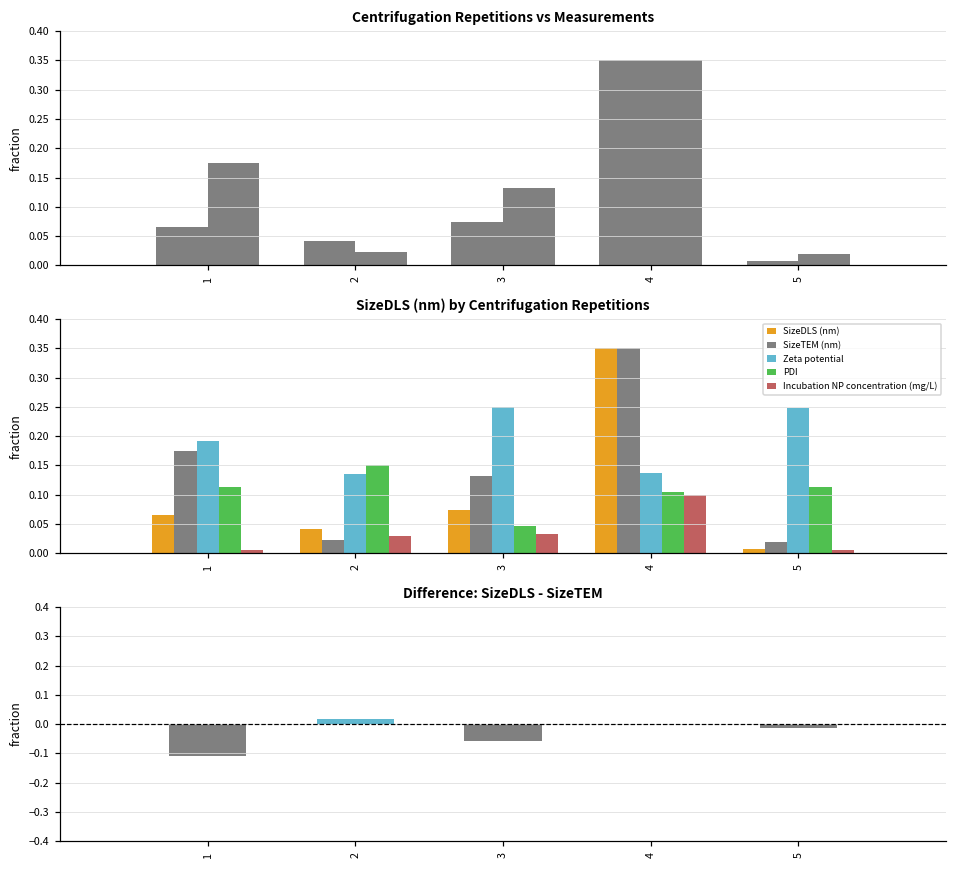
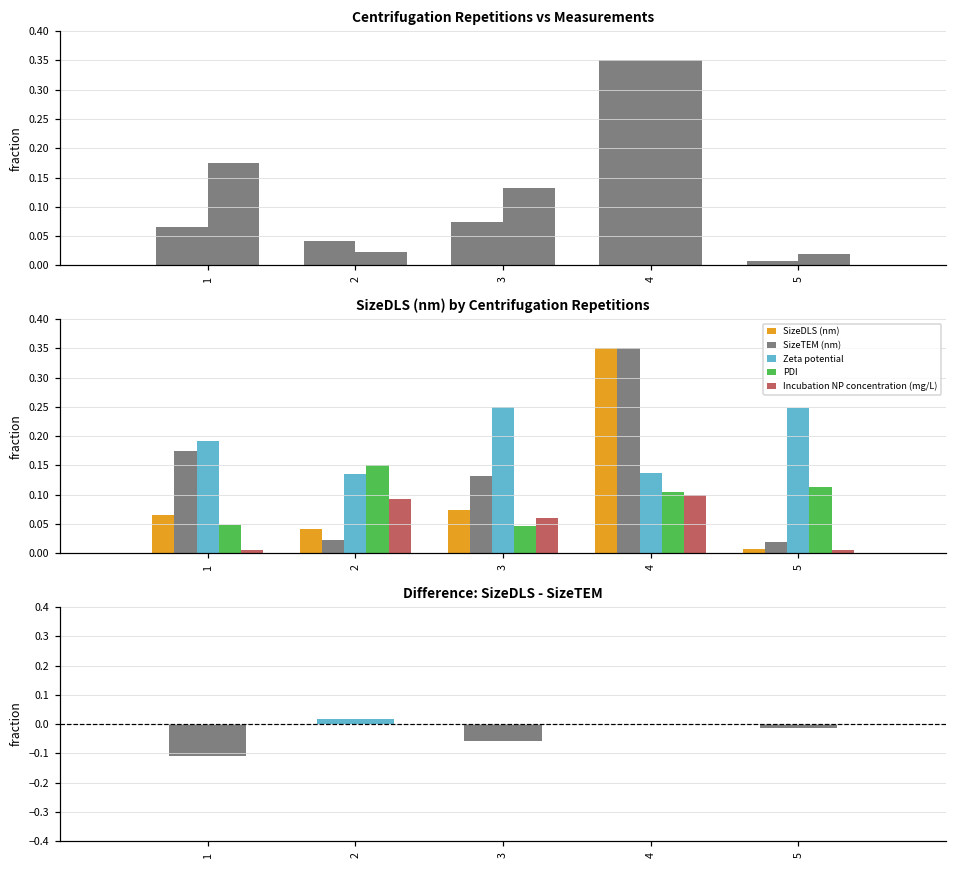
  {
    "SizeDLS (nm) by Centrifugation Repetitions": {
      "SizeDLS (nm)": {
        "1": 0.07,
        "2": 0.04,
        "3": 0.07,
        "4": 0.35,
        "5": 0.01
      },
      "SizeTEM (nm)": {
        "1": 0.17,
        "2": 0.02,
        "3": 0.13,
        "4": 0.35,
        "5": 0.02
      },
      "Zeta potential": {
        "1": 0.19,
        "2": 0.13,
        "3": 0.25,
        "4": 0.14,
        "5": 0.25
      },
      "PDI": {
-       "1": 0.11,
+       "1": 0.05,
        "2": 0.15,
        "3": 0.05,
        "4": 0.10,
        "5": 0.11
      },
      "Incubation NP concentration (mg/L)": {
        "1": 0.01,
-       "2": 0.03,
-       "3": 0.03,
+       "2": 0.09,
+       "3": 0.06,
        "4": 0.10,
        "5": 0.01
      }
    },
    "Difference: SizeDLS - SizeTEM": {
      "1": -0.11,
      "2": 0.02,
      "3": -0.06,
      "4": 0.00,
      "5": -0.01
    }
  }
